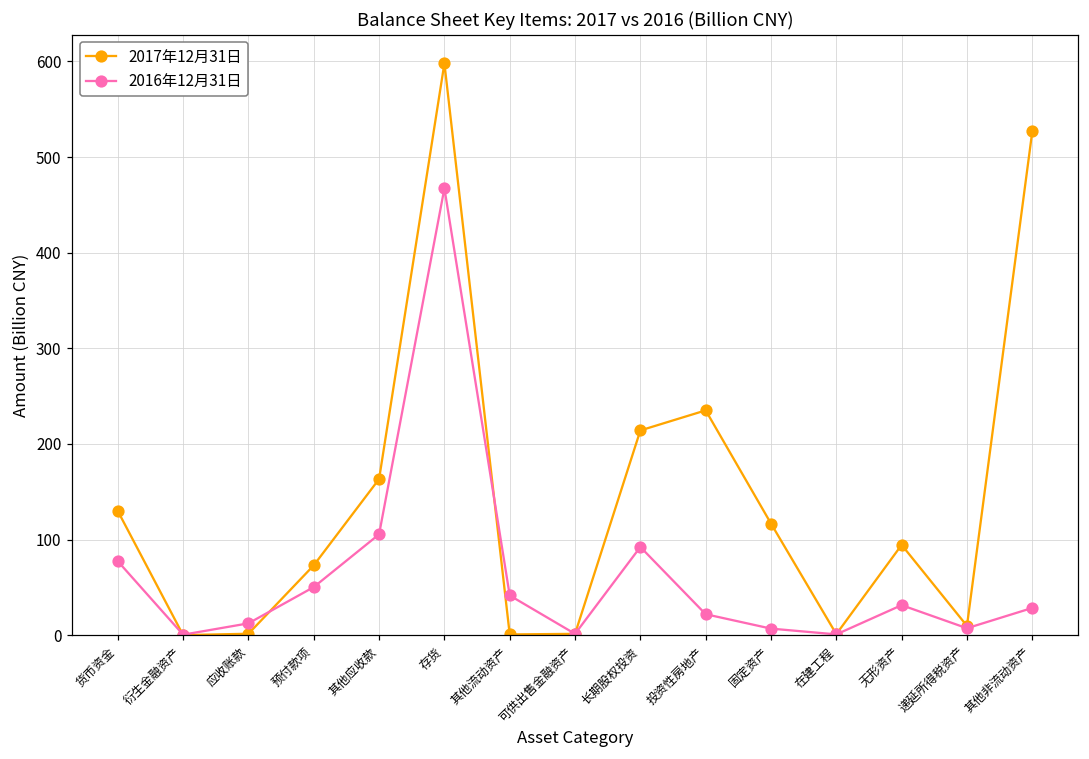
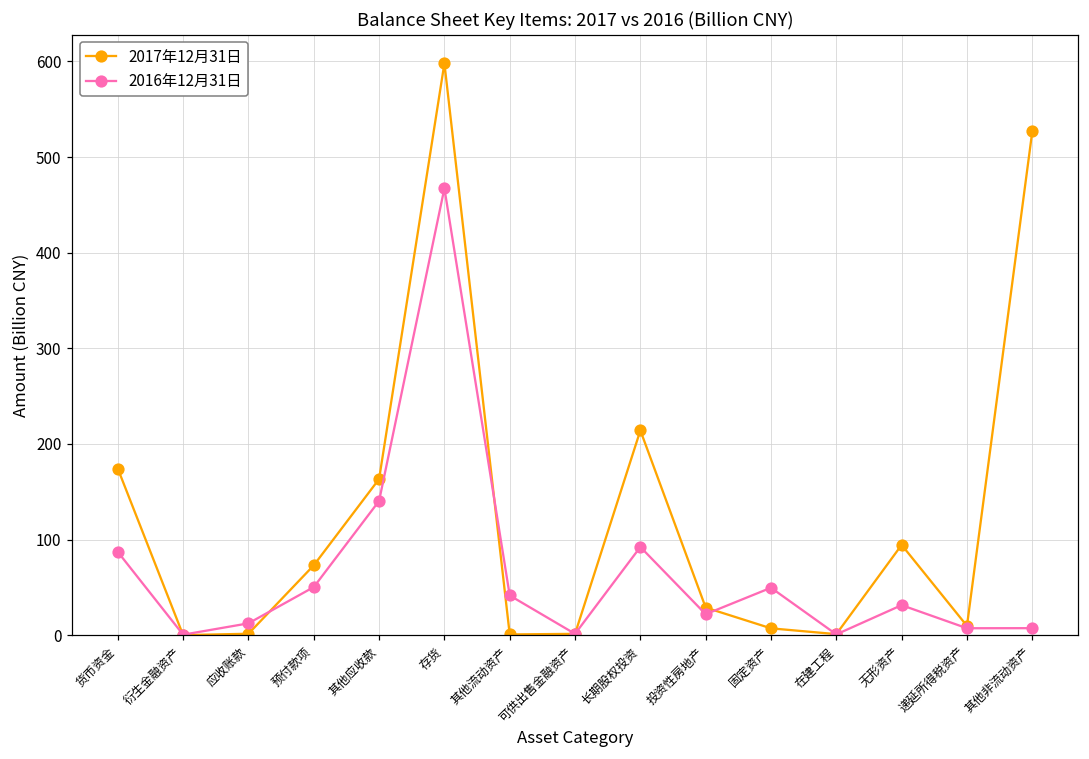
  {
    "2017年12月31日": {
-     "货币资金": 130,
+     "货币资金": 170,
      "应收账款": 0,
      "预付款项": 70,
      "其他应收款": 160,
      "存货": 600,
      "其他流动资产": 0,
      "长期股权投资": 210,
-     "投资性房地产": 240,
-     "固定资产": 120,
+     "投资性房地产": 30,
+     "固定资产": 10,
      "无形资产": 90,
      "其他非流动资产": 530
    },
    "2016年12月31日": {
-     "货币资金": 80,
+     "货币资金": 90,
      "应收账款": 10,
      "预付款项": 50,
-     "其他应收款": 110,
+     "其他应收款": 140,
      "存货": 470,
      "其他流动资产": 40,
      "长期股权投资": 90,
      "投资性房地产": 20,
-     "固定资产": 10,
+     "固定资产": 50,
      "无形资产": 30,
-     "其他非流动资产": 30
+     "其他非流动资产": 10
    }
  }
